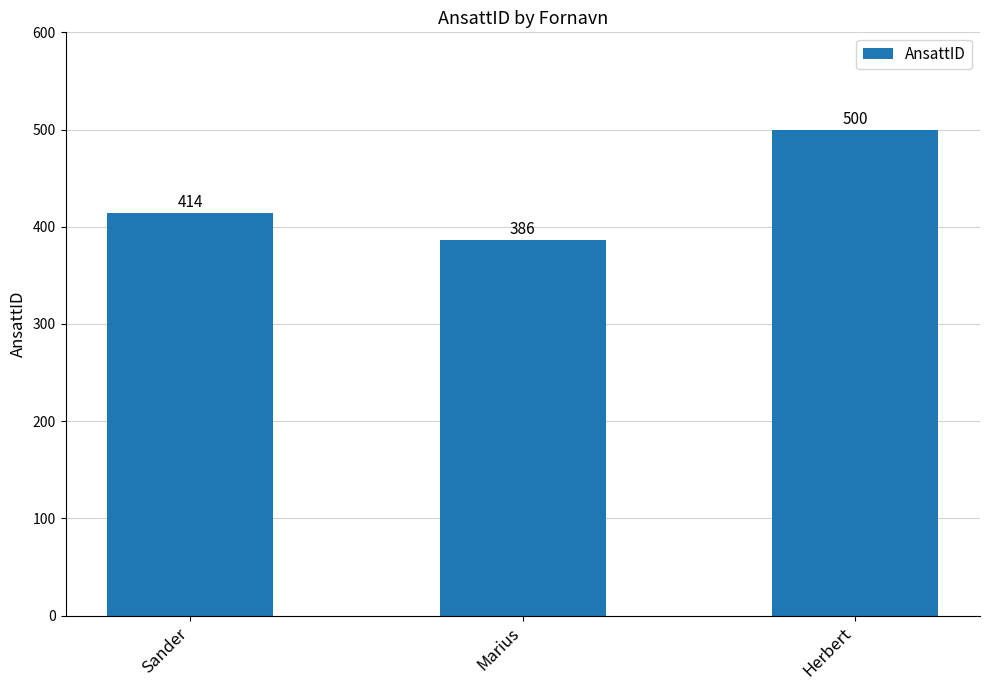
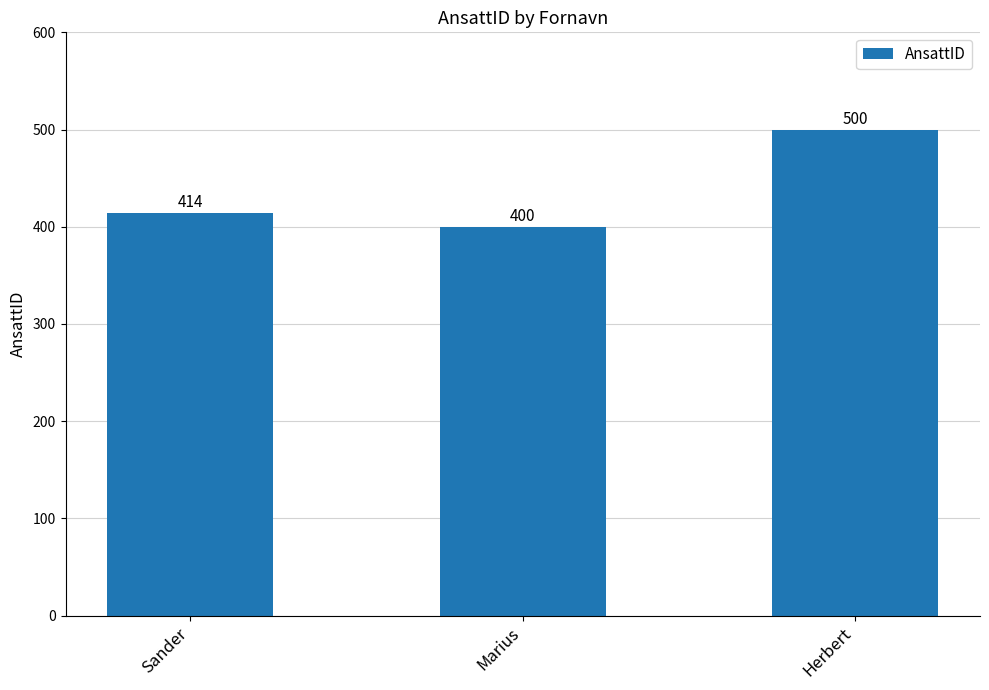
  {
    "Sander": 414,
-   "Marius": 386,
+   "Marius": 400,
    "Herbert": 500
  }
